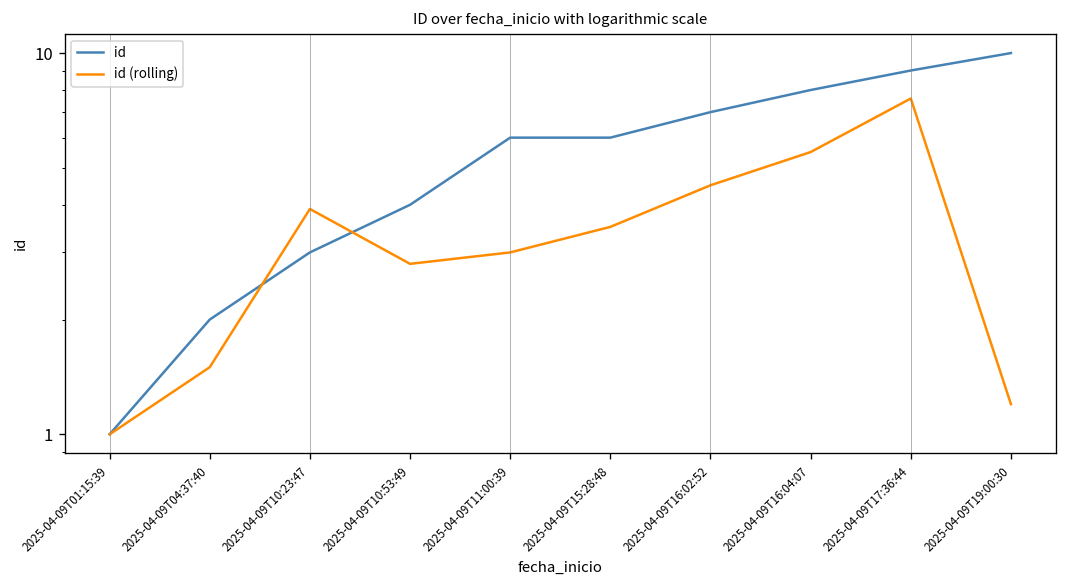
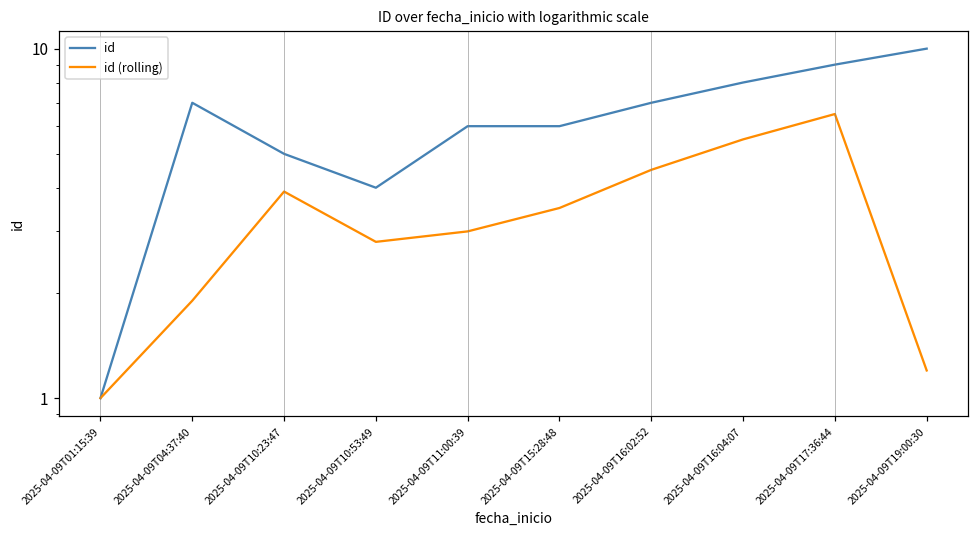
  {
    "id": {
-     "2025-04-09T04:37:40": 2,
-     "2025-04-09T10:23:47": 3,
+     "2025-04-09T04:37:40": 7,
+     "2025-04-09T10:23:47": 5,
      "2025-04-09T10:53:49": 4,
      "2025-04-09T11:00:39": 6,
      "2025-04-09T15:28:48": 6,
      "2025-04-09T16:02:52": 7,
      "2025-04-09T16:04:07": 8,
      "2025-04-09T17:36:44": 9,
      "2025-04-09T19:00:30": 10
    },
    "id (rolling)": {
-     "2025-04-09T04:37:40": 1.5,
+     "2025-04-09T04:37:40": 1.9,
      "2025-04-09T10:23:47": 3.9,
      "2025-04-09T10:53:49": 2.8,
      "2025-04-09T11:00:39": 3.0,
      "2025-04-09T15:28:48": 3.5,
      "2025-04-09T16:02:52": 4.5,
      "2025-04-09T16:04:07": 5.5,
-     "2025-04-09T17:36:44": 7.6,
+     "2025-04-09T17:36:44": 6.5,
      "2025-04-09T19:00:30": 1.2
    }
  }
